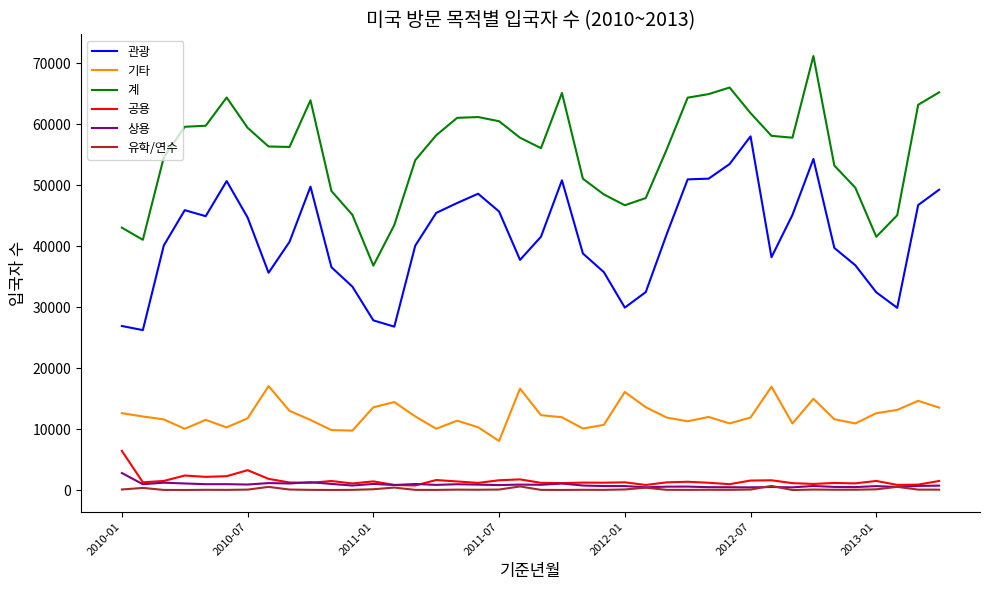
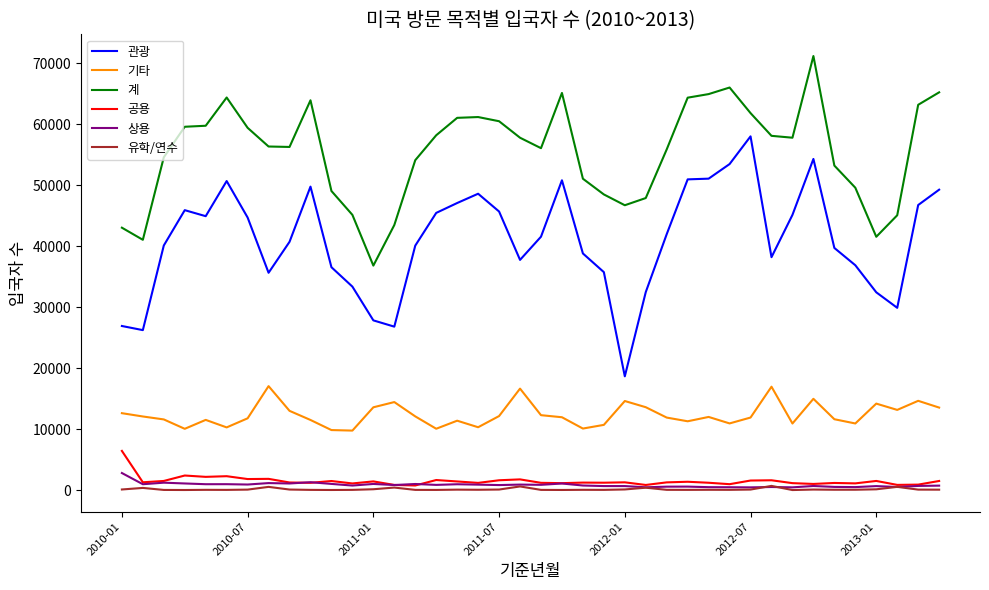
  {
    "관광": {
      "2010-01": 27000,
      "2010-07": 45000,
      "2011-01": 28000,
      "2011-07": 46000,
-     "2012-01": 30000,
+     "2012-01": 19000,
      "2012-07": 58000,
      "2013-01": 32000
    },
    "기타": {
      "2010-01": 13000,
      "2010-07": 12000,
      "2011-01": 14000,
-     "2011-07": 8000,
-     "2012-01": 16000,
+     "2011-07": 12000,
+     "2012-01": 15000,
      "2012-07": 12000,
-     "2013-01": 13000
+     "2013-01": 14000
    },
    "계": {
      "2010-01": 43000,
      "2010-07": 59000,
      "2011-01": 37000,
      "2011-07": 61000,
      "2012-01": 47000,
      "2012-07": 62000,
      "2013-01": 42000
    },
    "공용": {
      "2010-01": 6000,
-     "2010-07": 3000,
+     "2010-07": 2000,
      "2011-07": 2000,
      "2012-01": 1000,
      "2012-07": 2000,
      "2013-01": 2000
    },
    "상용": {
      "2010-01": 3000,
      "2010-07": 1000,
      "2011-07": 1000,
      "2012-01": 1000,
      "2013-01": 1000
    },
    "유학/연수": {
      "2010-01": 0,
      "2010-07": 0,
      "2011-01": 0,
      "2011-07": 0,
      "2012-01": 0,
      "2013-01": 0
    }
  }
